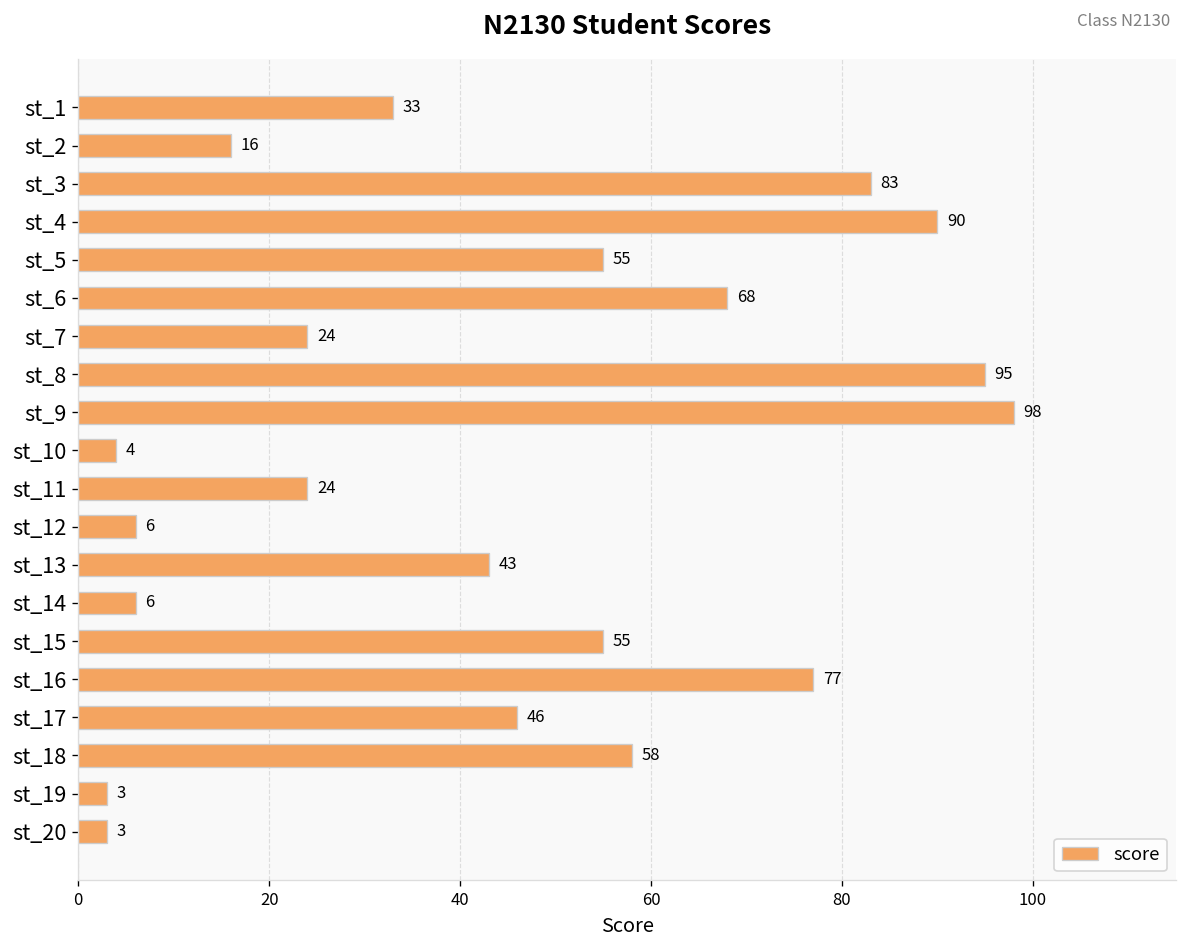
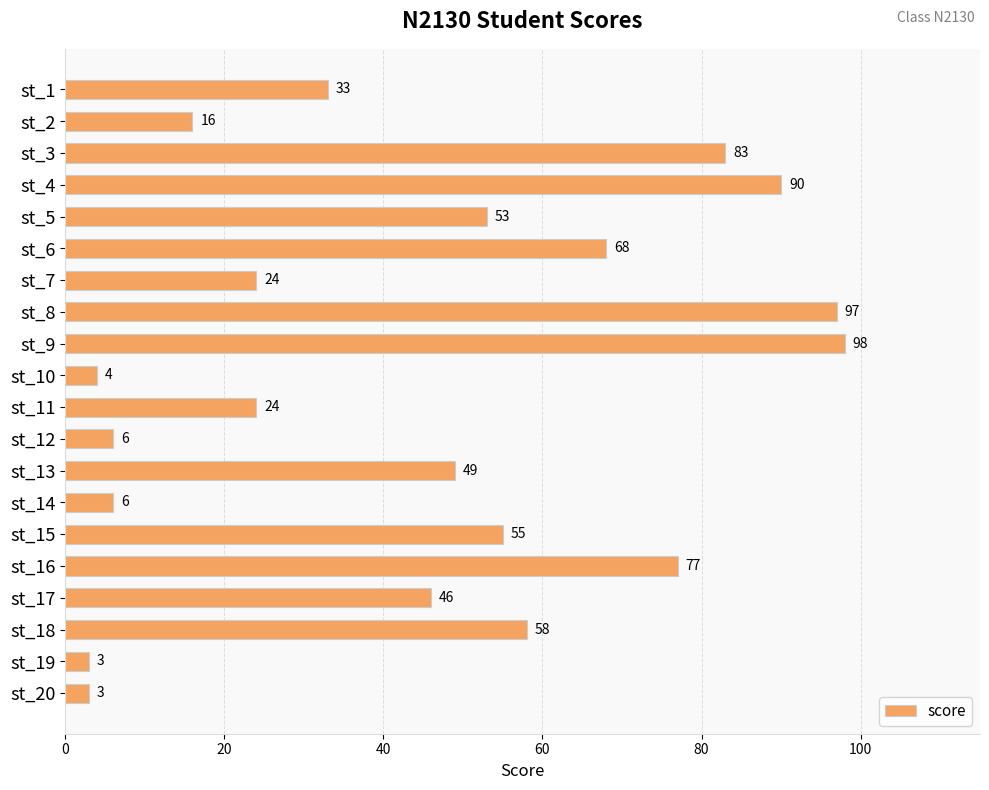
  {
    "st_1": 33,
    "st_2": 16,
    "st_3": 83,
    "st_4": 90,
-   "st_5": 55,
+   "st_5": 53,
    "st_6": 68,
    "st_7": 24,
-   "st_8": 95,
+   "st_8": 97,
    "st_9": 98,
    "st_10": 4,
    "st_11": 24,
    "st_12": 6,
-   "st_13": 43,
+   "st_13": 49,
    "st_14": 6,
    "st_15": 55,
    "st_16": 77,
    "st_17": 46,
    "st_18": 58,
    "st_19": 3,
    "st_20": 3
  }
